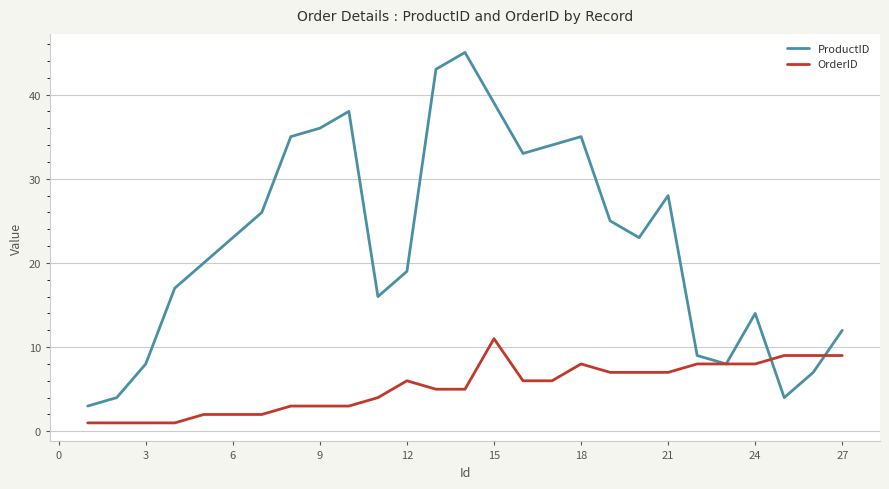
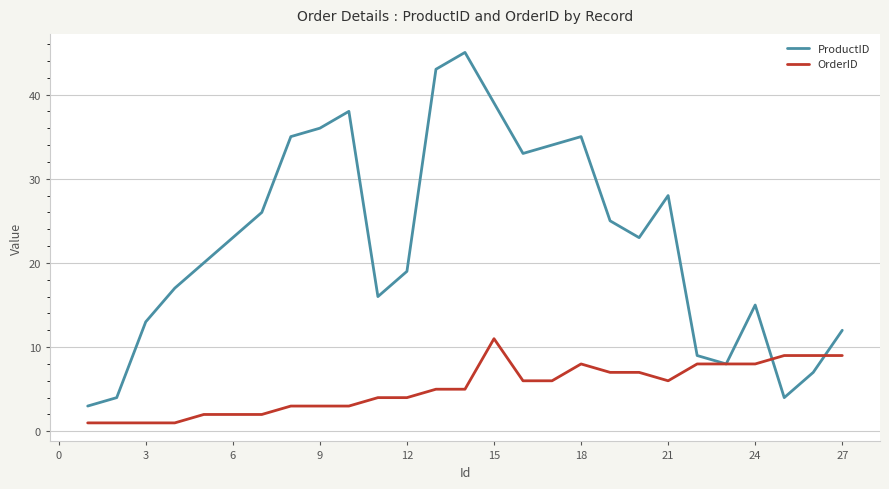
  {
    "ProductID": {
-     "3": 8,
+     "3": 13,
      "6": 23,
      "9": 36,
      "12": 19,
      "15": 39,
      "18": 35,
      "21": 28,
-     "24": 14,
+     "24": 15,
      "27": 12
    },
    "OrderID": {
      "3": 1,
      "6": 2,
      "9": 3,
-     "12": 6,
+     "12": 4,
      "15": 11,
      "18": 8,
-     "21": 7,
+     "21": 6,
      "24": 8,
      "27": 9
    }
  }
